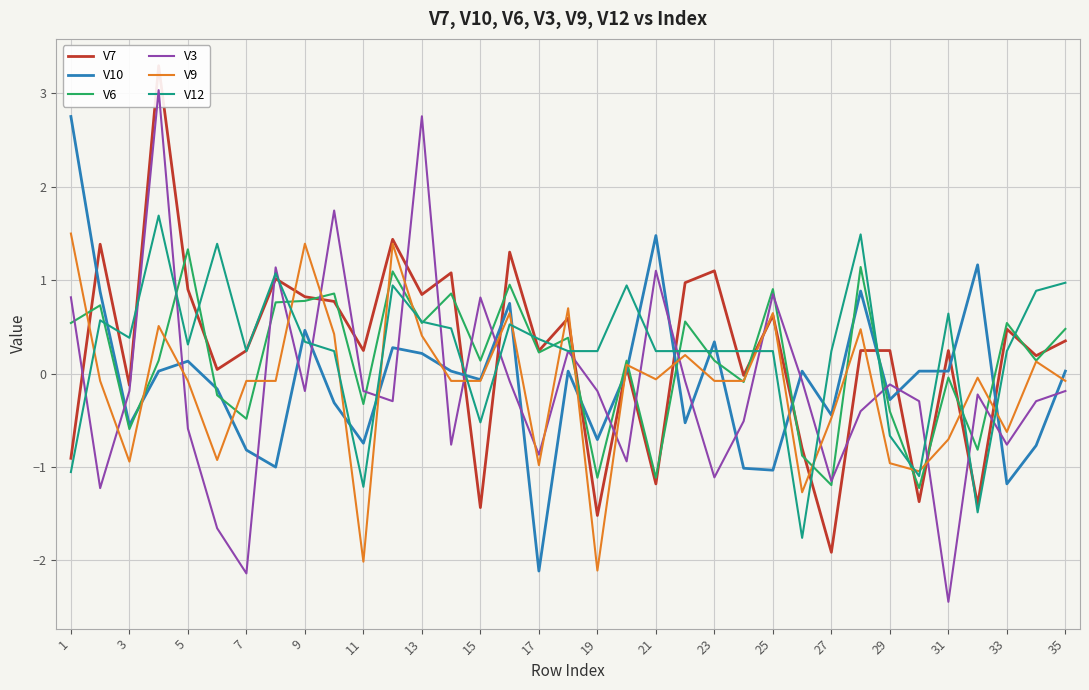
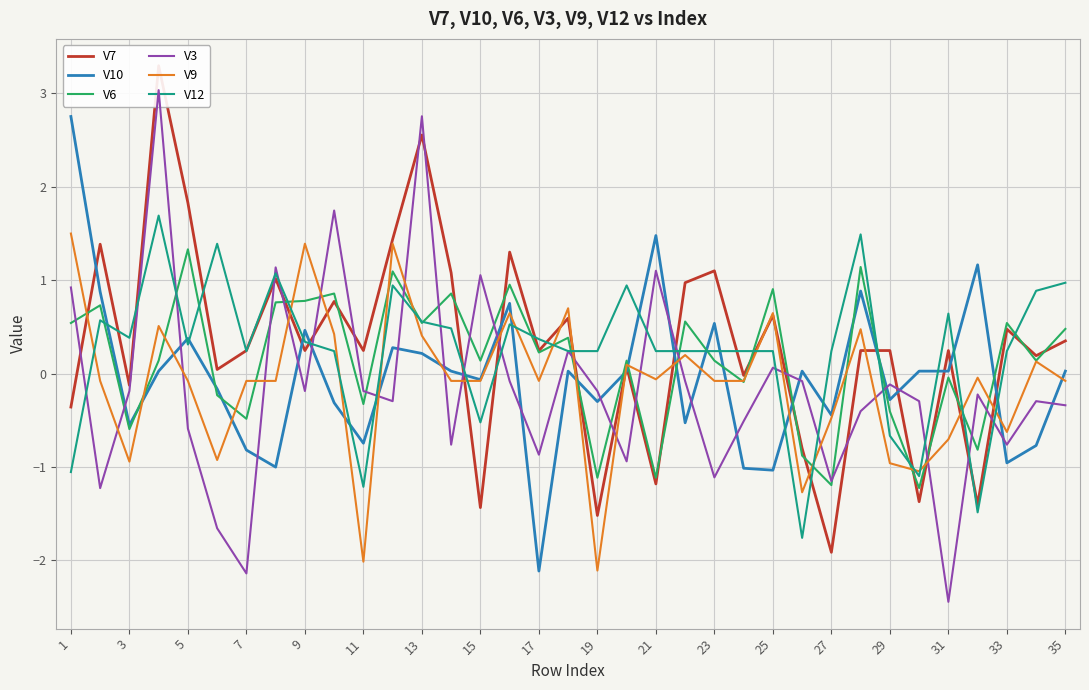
  {
    "V7": {
-     "1": -0.9,
+     "1": -0.4,
      "3": -0.1,
-     "5": 0.9,
-     "9": 0.8,
+     "5": 1.8,
+     "9": 0.2,
      "11": 0.2,
-     "13": 0.8,
+     "13": 2.6,
      "15": -1.4,
      "19": -1.5,
      "21": -1.2,
      "23": 1.1,
      "27": -1.9,
      "29": 0.2,
      "31": 0.2,
      "33": 0.5,
      "35": 0.4
    },
    "V10": {
      "1": 2.8,
      "3": -0.6,
-     "5": 0.1,
+     "5": 0.4,
      "7": -0.8,
      "9": 0.5,
      "11": -0.7,
      "13": 0.2,
      "17": -2.1,
-     "19": -0.7,
+     "19": -0.3,
      "21": 1.5,
-     "23": 0.3,
+     "23": 0.5,
      "25": -1.0,
      "27": -0.4,
      "29": -0.3,
      "31": 0.0,
-     "33": -1.2,
+     "33": -1.0,
      "35": 0.0
    },
    "V3": {
-     "1": 0.8,
+     "1": 0.9,
      "3": -0.2,
      "5": -0.6,
      "7": -2.1,
      "9": -0.2,
      "11": -0.2,
      "13": 2.8,
-     "15": 0.8,
+     "15": 1.1,
      "17": -0.9,
      "19": -0.2,
      "21": 1.1,
      "23": -1.1,
-     "25": 0.9,
+     "25": 0.1,
      "27": -1.1,
      "29": -0.1,
      "31": -2.4,
      "33": -0.8,
-     "35": -0.2
+     "35": -0.3
    },
    "V9": {
      "1": 1.5,
      "3": -0.9,
      "5": -0.1,
      "7": -0.1,
      "9": 1.4,
      "11": -2.0,
      "13": 0.4,
-     "17": -1.0,
+     "17": -0.1,
      "19": -2.1,
      "21": -0.1,
      "23": -0.1,
      "27": -0.5,
      "29": -1.0,
      "31": -0.7,
      "33": -0.6,
      "35": -0.1
    }
  }
